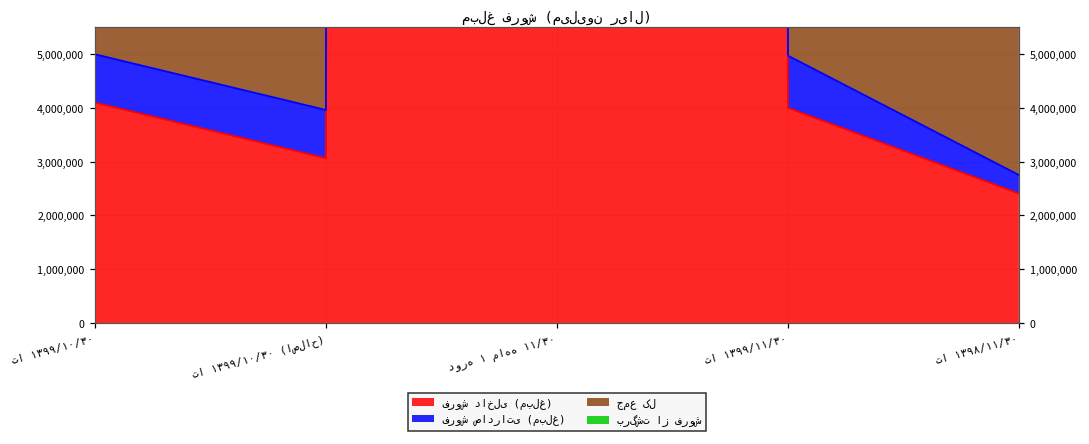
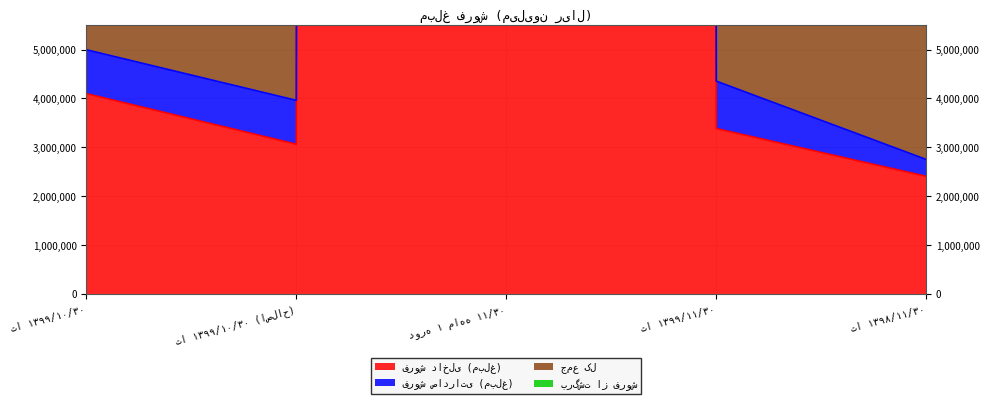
  {
    "فروش داخلی (مبلغ)": {
      "تا ۱۳۹۹/۱۰/۳۰": "4,100,000",
      "تا ۱۳۹۹/۱۰/۳۰ (اصلاح)": "3,100,000",
-     "تا ۱۳۹۹/۱۱/۳۰": "4,000,000",
+     "تا ۱۳۹۹/۱۱/۳۰": "3,400,000",
      "تا ۱۳۹۸/۱۱/۳۰": "2,400,000"
    },
    "فروش صادراتی (مبلغ)": {
      "تا ۱۳۹۹/۱۰/۳۰": "900,000",
      "تا ۱۳۹۹/۱۰/۳۰ (اصلاح)": "900,000",
      "تا ۱۳۹۹/۱۱/۳۰": "1,000,000",
      "تا ۱۳۹۸/۱۱/۳۰": "300,000"
    }
  }
